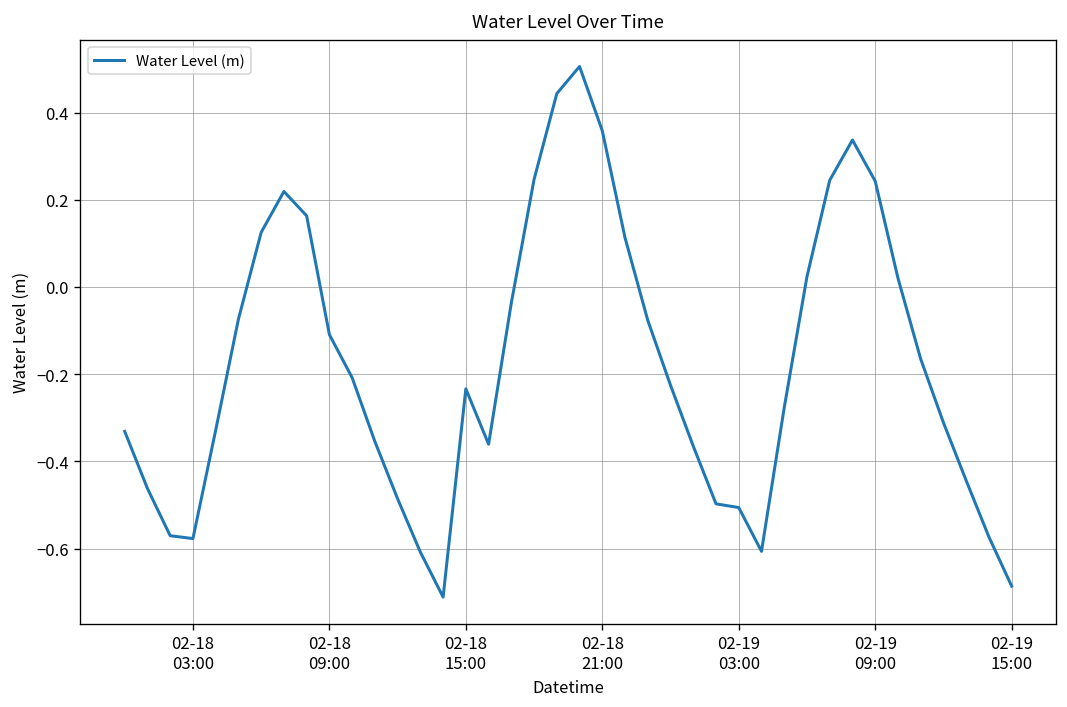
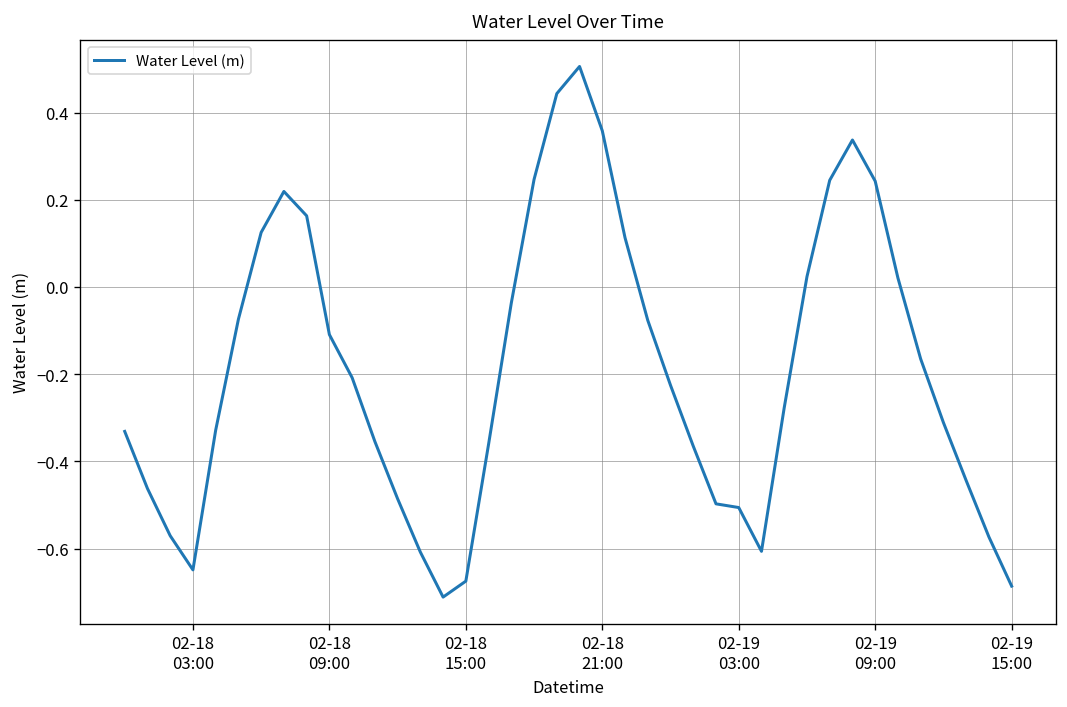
  {
-   "02-18 03:00": -0.58,
+   "02-18 03:00": -0.65,
    "02-18 09:00": -0.11,
-   "02-18 15:00": -0.23,
+   "02-18 15:00": -0.67,
    "02-18 21:00": 0.36,
    "02-19 03:00": -0.51,
    "02-19 09:00": 0.24,
    "02-19 15:00": -0.69
  }
